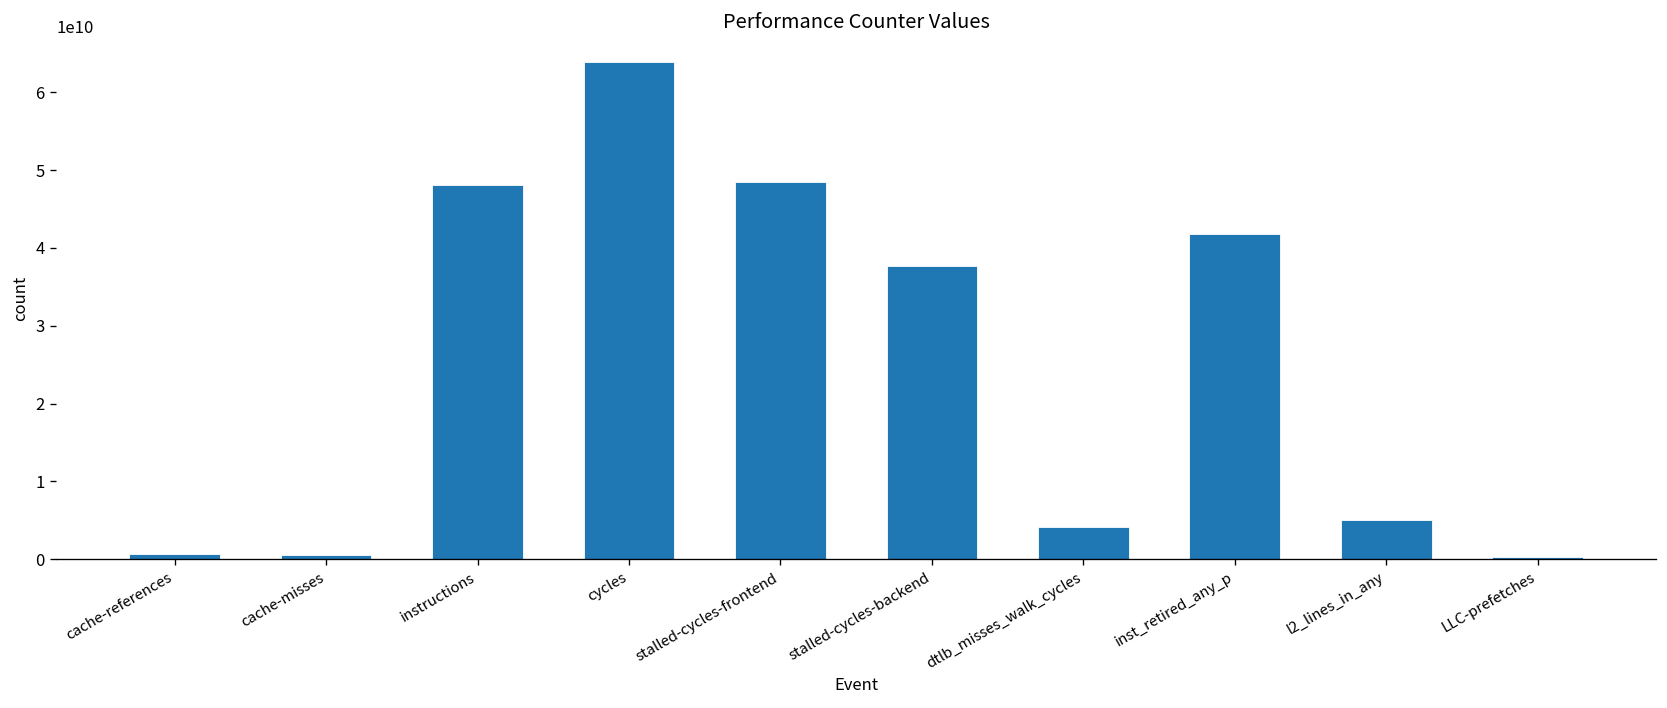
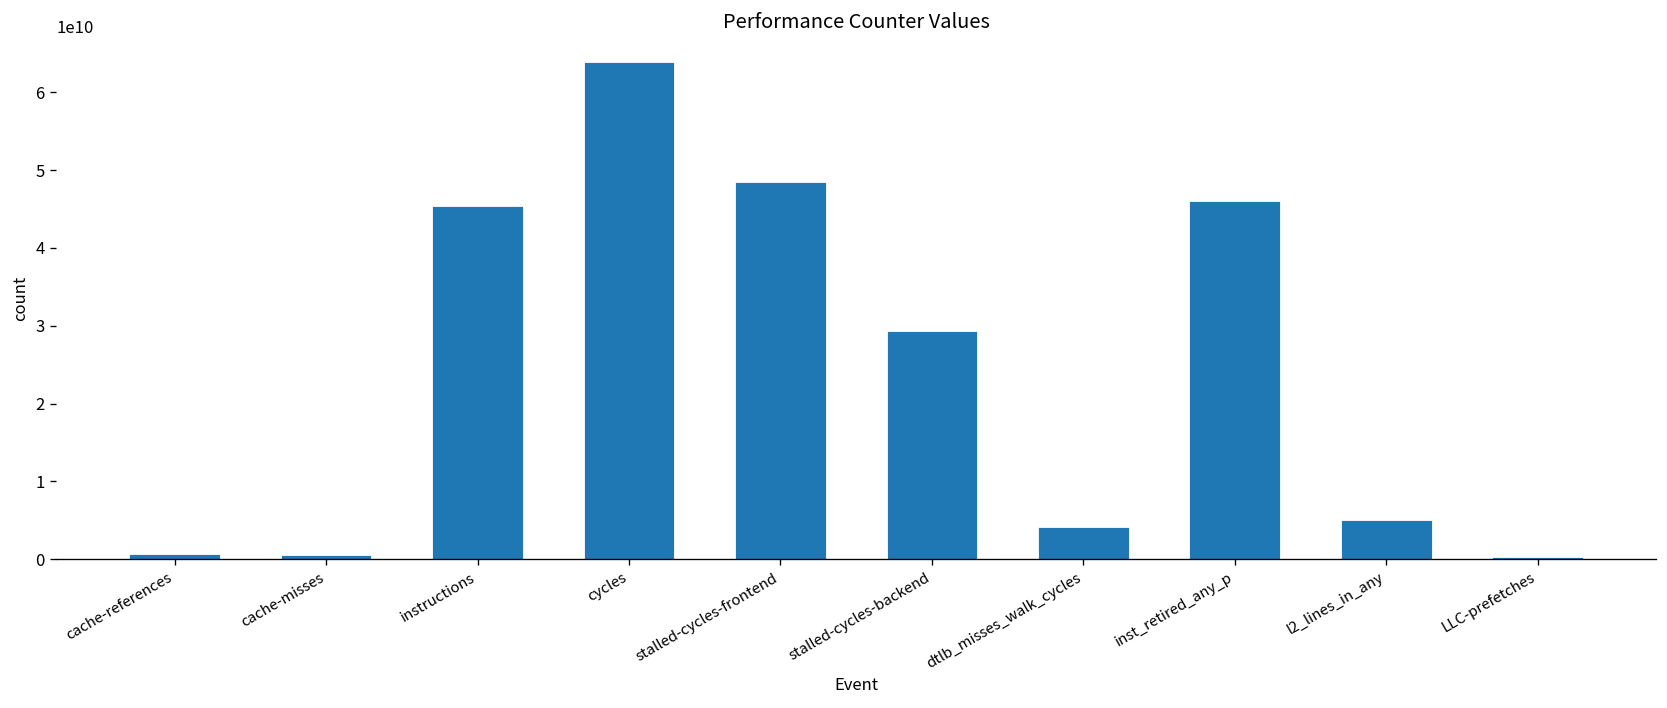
  {
    "cache-references": 1000000000,
    "cache-misses": 1000000000,
-   "instructions": 48000000000,
+   "instructions": 45000000000,
    "cycles": 64000000000,
    "stalled-cycles-frontend": 48000000000,
-   "stalled-cycles-backend": 38000000000,
+   "stalled-cycles-backend": 29000000000,
    "dtlb_misses_walk_cycles": 4000000000,
-   "inst_retired_any_p": 42000000000,
+   "inst_retired_any_p": 46000000000,
    "l2_lines_in_any": 5000000000
  }
